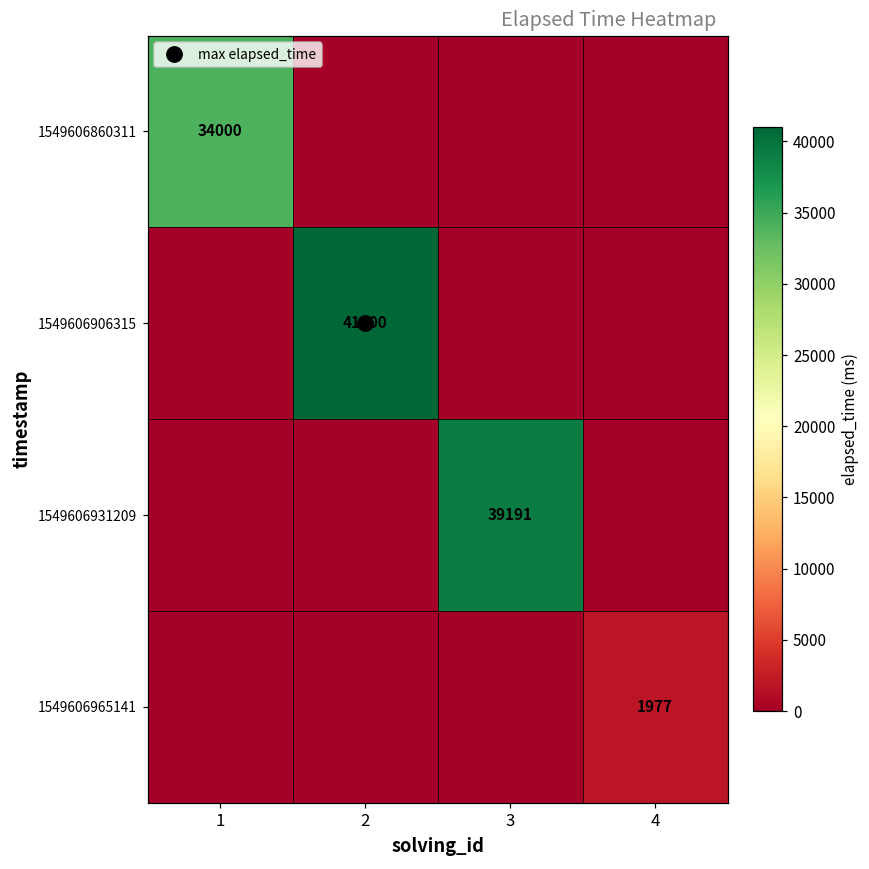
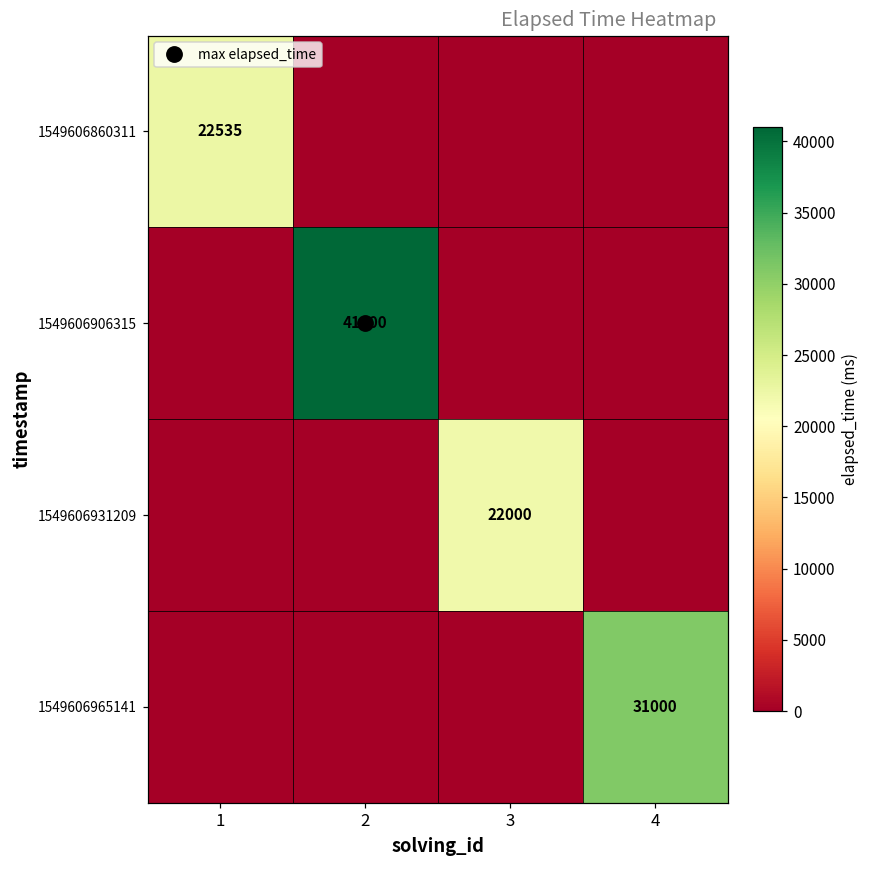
  {
    "1549606860311": {
-     "1": 34000
+     "1": 22535
    },
    "1549606931209": {
-     "3": 39191
+     "3": 22000
    },
    "1549606965141": {
-     "4": 1977
+     "4": 31000
    }
  }
